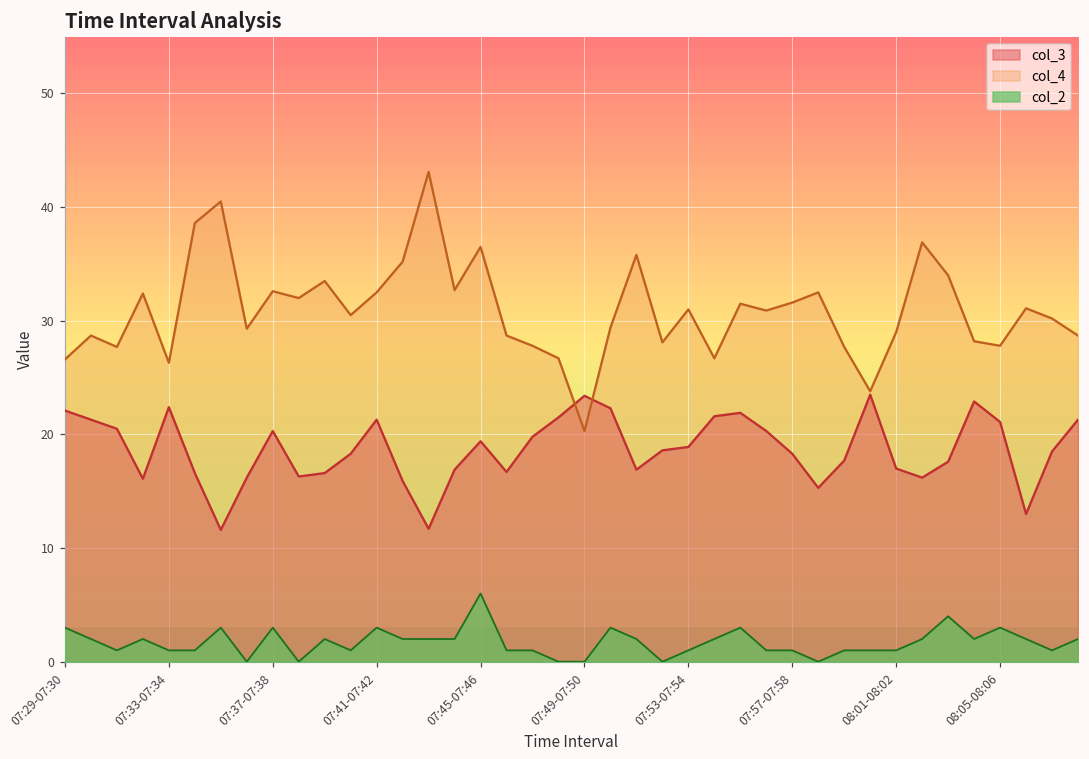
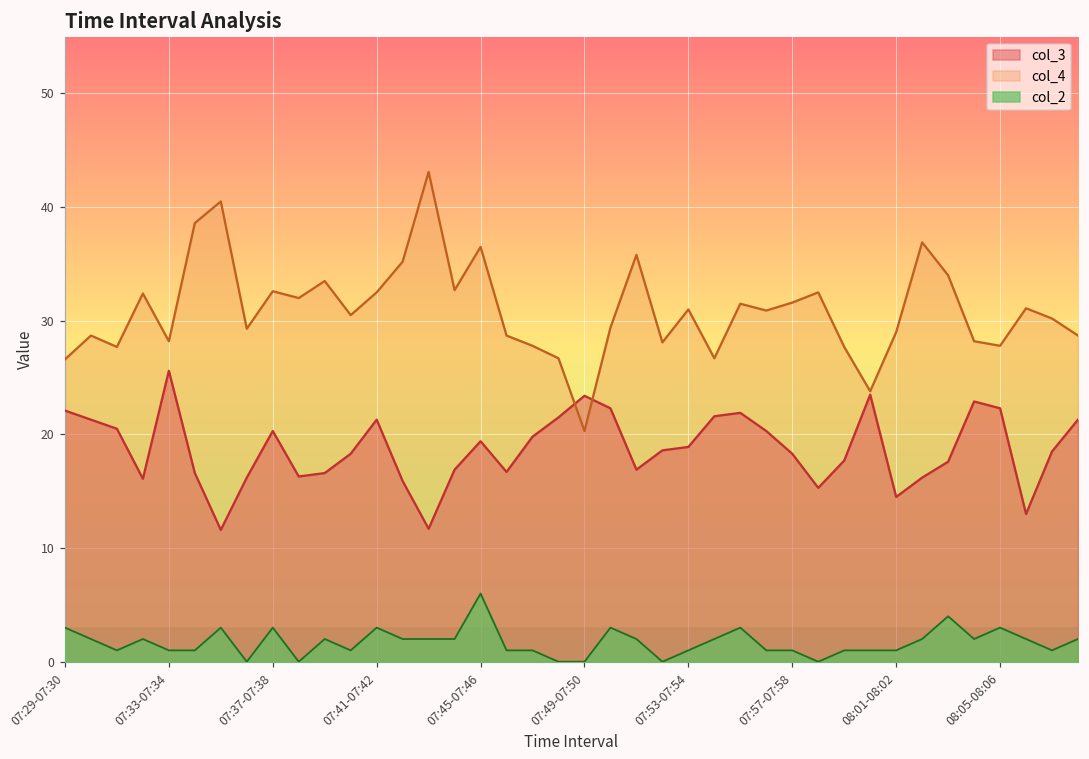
  {
    "col_3": {
      "07:29-07:30": 22.1,
-     "07:33-07:34": 22.4,
+     "07:33-07:34": 25.6,
      "07:37-07:38": 20.3,
      "07:41-07:42": 21.3,
      "07:45-07:46": 19.4,
      "07:49-07:50": 23.4,
      "07:53-07:54": 18.9,
      "07:57-07:58": 18.3,
-     "08:01-08:02": 17.0,
-     "08:05-08:06": 21.1
+     "08:01-08:02": 14.5,
+     "08:05-08:06": 22.3
    },
    "col_4": {
      "07:29-07:30": 26.6,
-     "07:33-07:34": 26.3,
+     "07:33-07:34": 28.2,
      "07:37-07:38": 32.6,
      "07:41-07:42": 32.5,
      "07:45-07:46": 36.5,
      "07:49-07:50": 20.3,
      "07:53-07:54": 31.0,
      "07:57-07:58": 31.6,
      "08:01-08:02": 29.0,
      "08:05-08:06": 27.8
    },
    "col_2": {
      "07:45-07:46": 6.0
    }
  }
